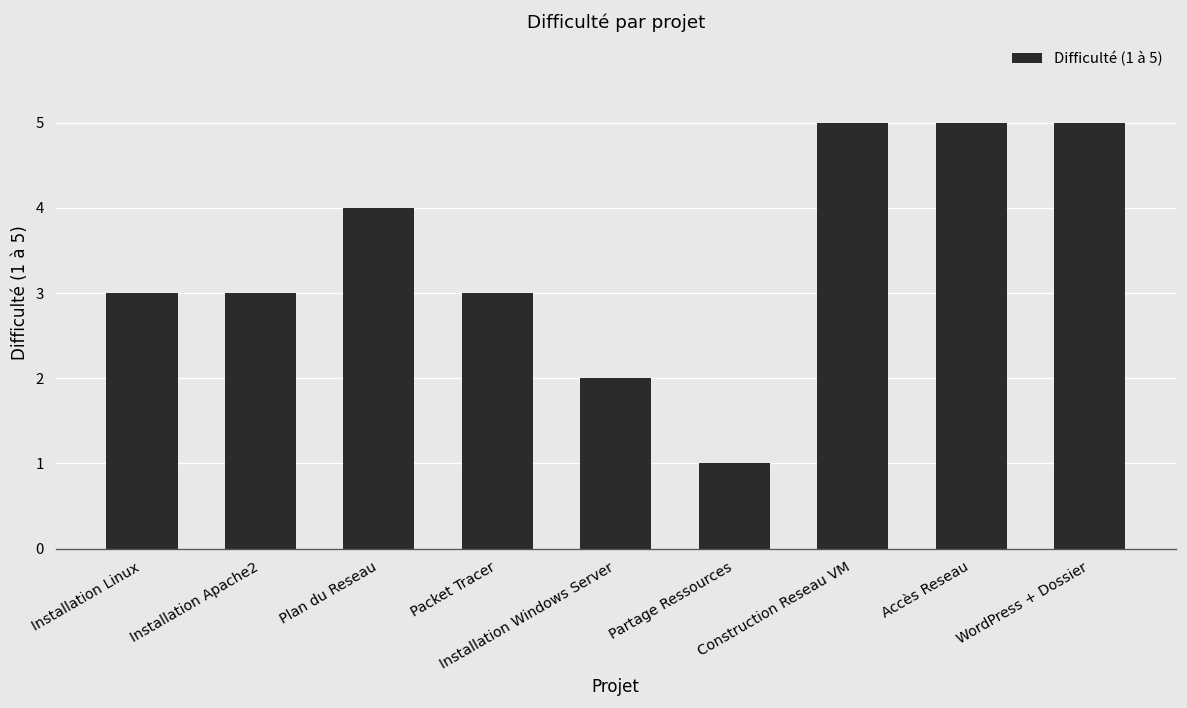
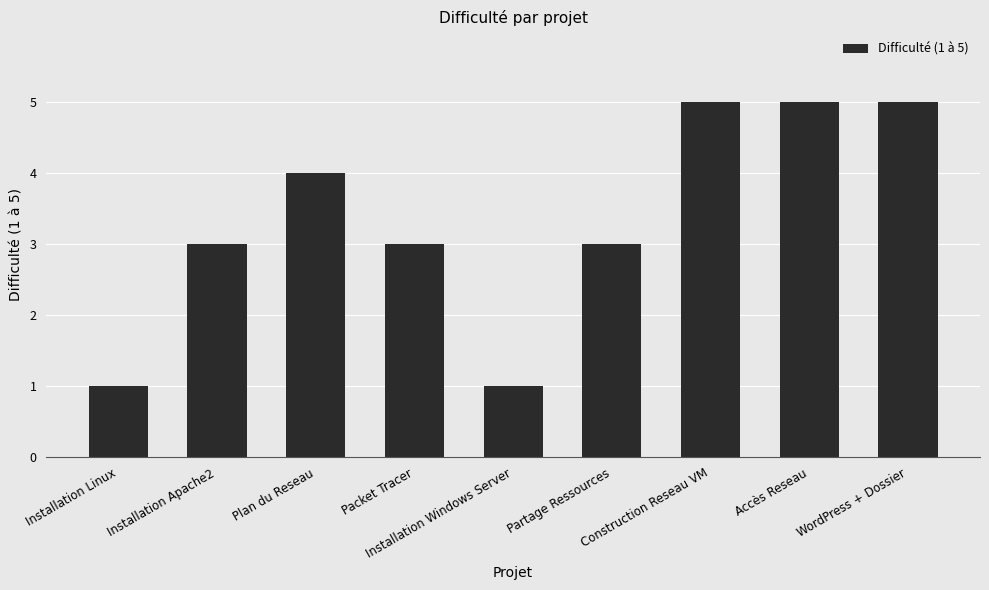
  {
-   "Installation Linux": 3,
+   "Installation Linux": 1,
    "Installation Apache2": 3,
    "Plan du Reseau": 4,
    "Packet Tracer": 3,
-   "Installation Windows Server": 2,
-   "Partage Ressources": 1,
+   "Installation Windows Server": 1,
+   "Partage Ressources": 3,
    "Construction Reseau VM": 5,
    "Accès Reseau": 5,
    "WordPress + Dossier": 5
  }
